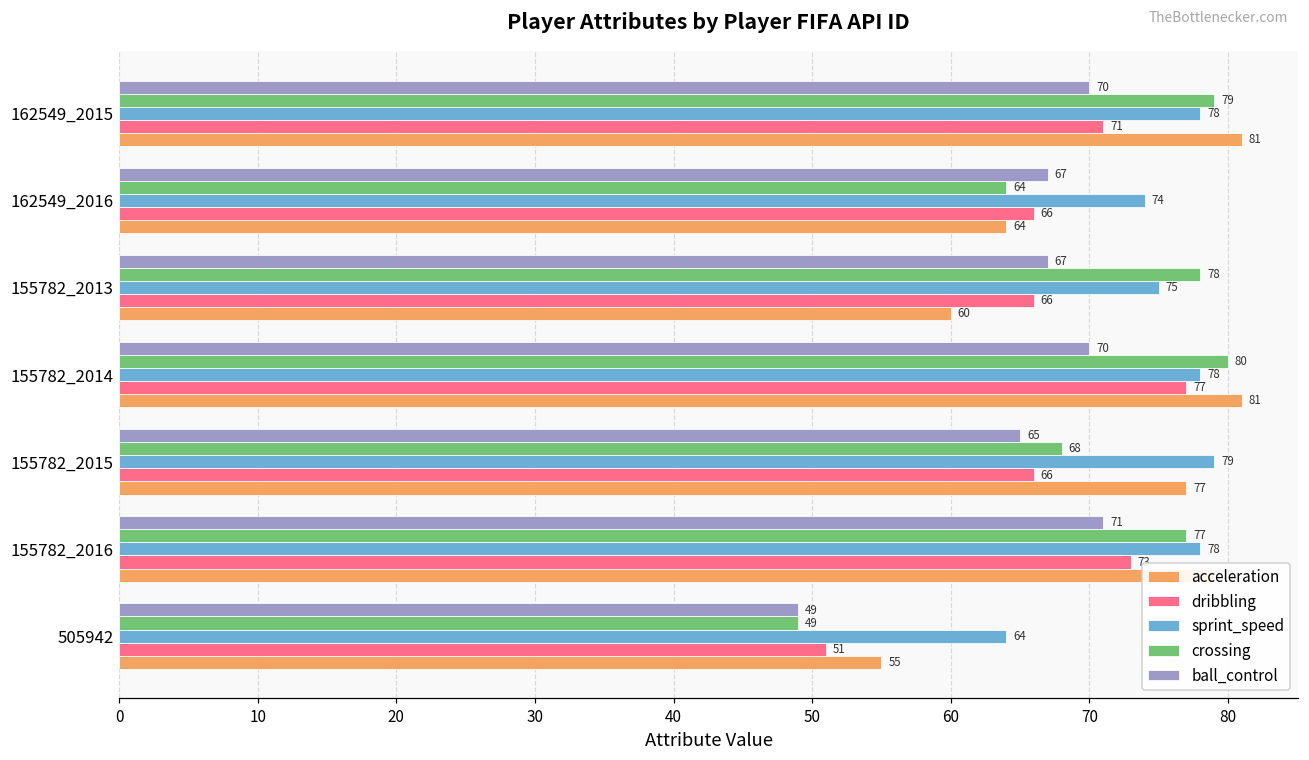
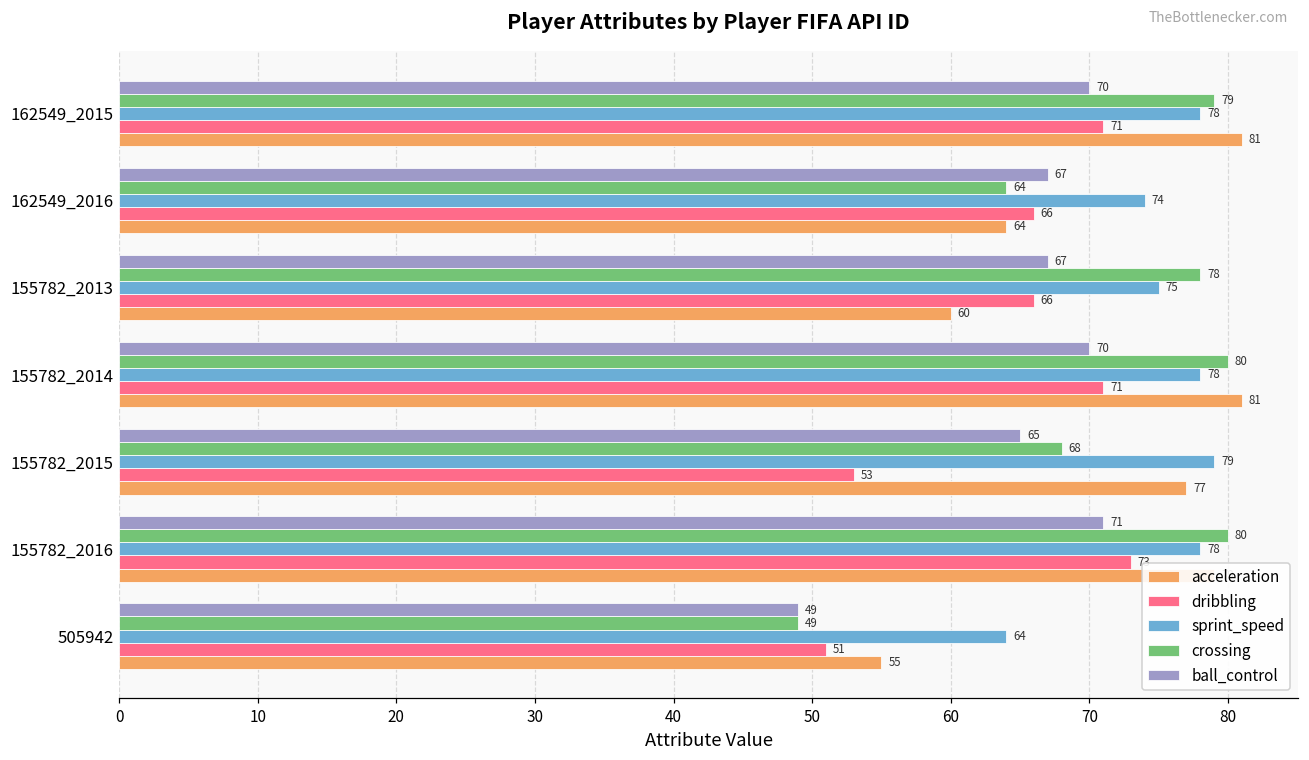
  {
    "acceleration": {
      "162549_2015": 81,
      "162549_2016": 64,
      "155782_2013": 60,
      "155782_2014": 81,
      "155782_2015": 77,
      "505942": 55
    },
    "dribbling": {
      "162549_2015": 71,
      "162549_2016": 66,
      "155782_2013": 66,
-     "155782_2014": 77,
-     "155782_2015": 66,
+     "155782_2014": 71,
+     "155782_2015": 53,
      "155782_2016": 73,
      "505942": 51
    },
    "crossing": {
      "162549_2015": 79,
      "162549_2016": 64,
      "155782_2013": 78,
      "155782_2014": 80,
      "155782_2015": 68,
-     "155782_2016": 77,
+     "155782_2016": 80,
      "505942": 49
    }
  }
